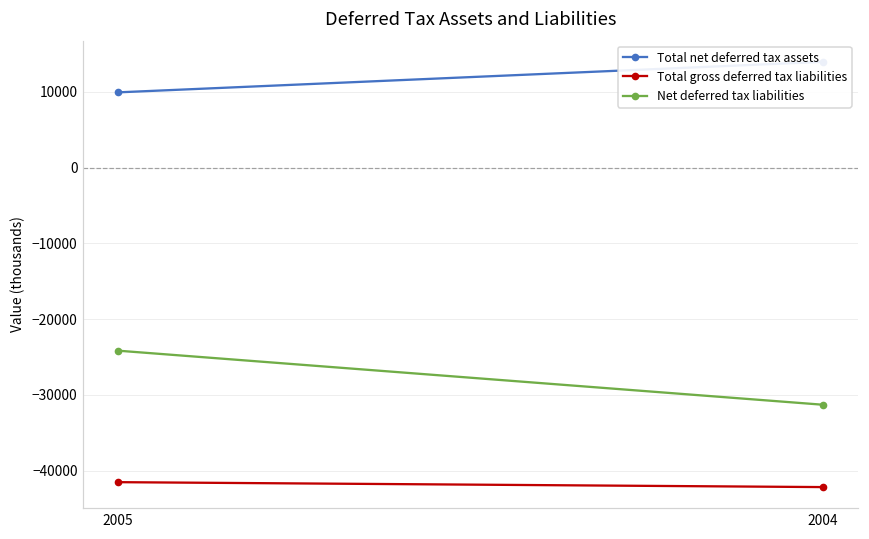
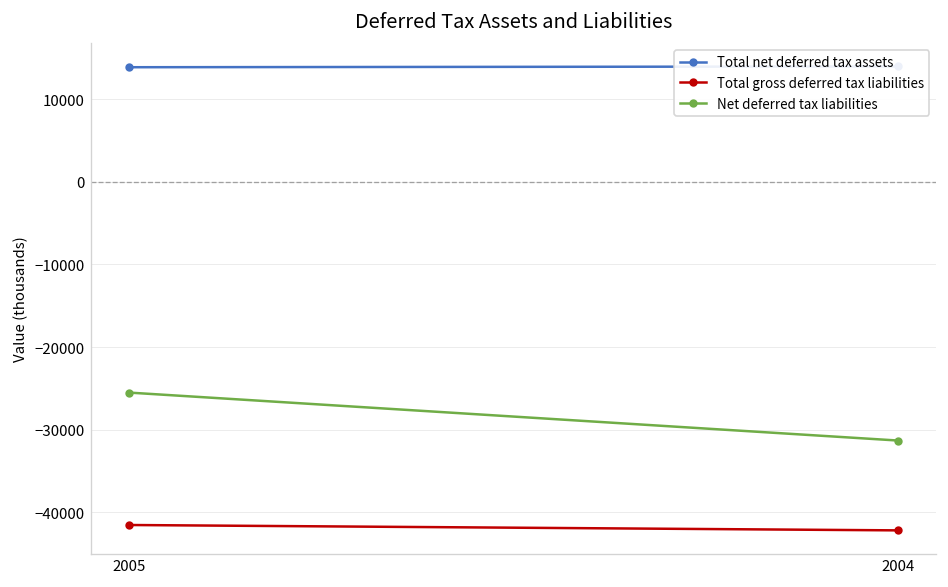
  {
    "Total net deferred tax assets": {
-     "2005": 10000
+     "2005": 14000
    },
    "Total gross deferred tax liabilities": {
      "2005": -42000,
      "2004": -42000
    },
    "Net deferred tax liabilities": {
-     "2005": -24000,
+     "2005": -26000,
      "2004": -31000
    }
  }
